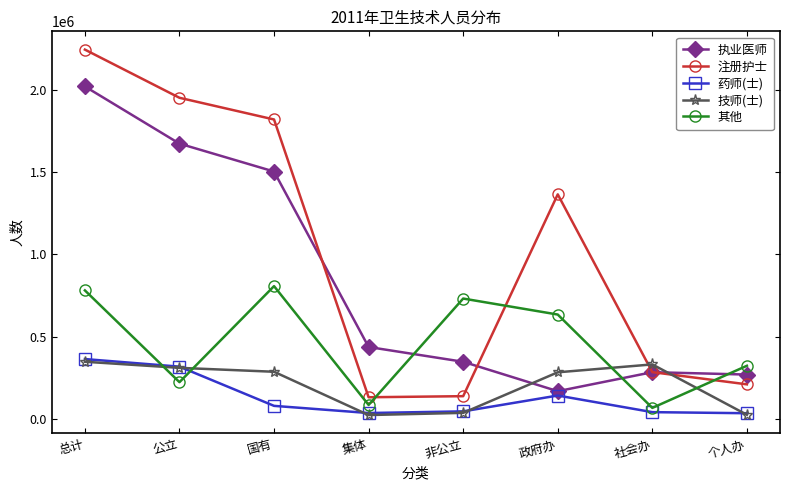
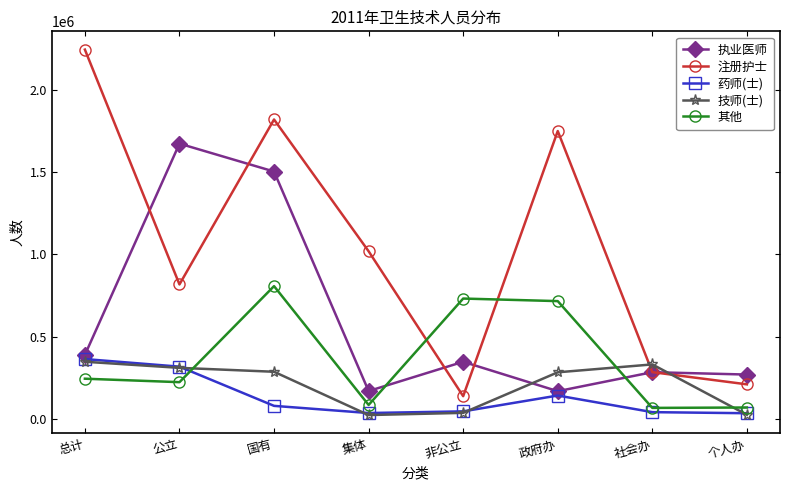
  {
    "执业医师": {
-     "总计": 2020000,
+     "总计": 390000,
      "公立": 1670000,
      "国有": 1500000,
-     "集体": 440000,
+     "集体": 170000,
      "非公立": 350000,
      "政府办": 170000,
      "个人办": 270000
    },
    "注册护士": {
      "总计": 2240000,
-     "公立": 1950000,
+     "公立": 820000,
      "国有": 1820000,
-     "集体": 130000,
+     "集体": 1020000,
      "非公立": 140000,
-     "政府办": 1360000,
+     "政府办": 1750000,
      "个人办": 210000
    },
    "药师(士)": {
      "总计": 360000,
      "国有": 80000,
      "政府办": 140000,
      "社会办": 40000
    },
    "技师(士)": {
      "总计": 350000,
      "国有": 290000,
      "政府办": 280000,
      "社会办": 330000
    },
    "其他": {
-     "总计": 780000,
+     "总计": 240000,
      "公立": 220000,
      "国有": 810000,
      "集体": 90000,
      "非公立": 730000,
-     "政府办": 630000,
+     "政府办": 720000,
      "社会办": 70000,
-     "个人办": 320000
+     "个人办": 70000
    }
  }
